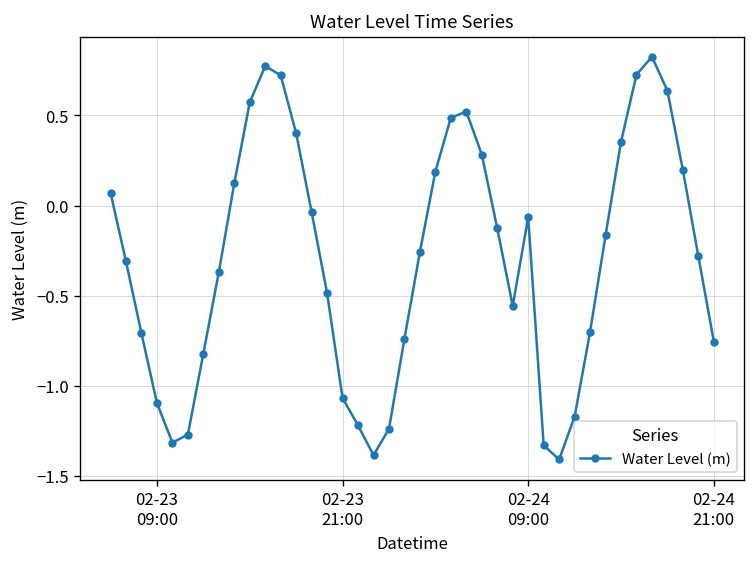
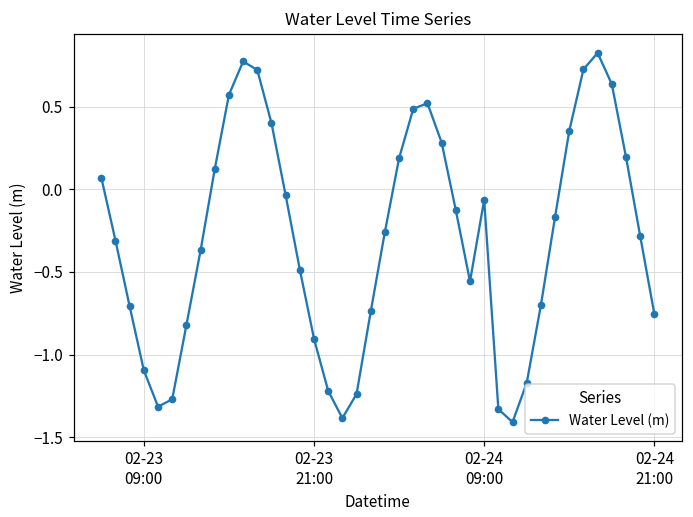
  {
    "02-23 09:00": -1.10,
-   "02-23 21:00": -1.07,
+   "02-23 21:00": -0.90,
    "02-24 09:00": -0.06,
    "02-24 21:00": -0.75
  }
